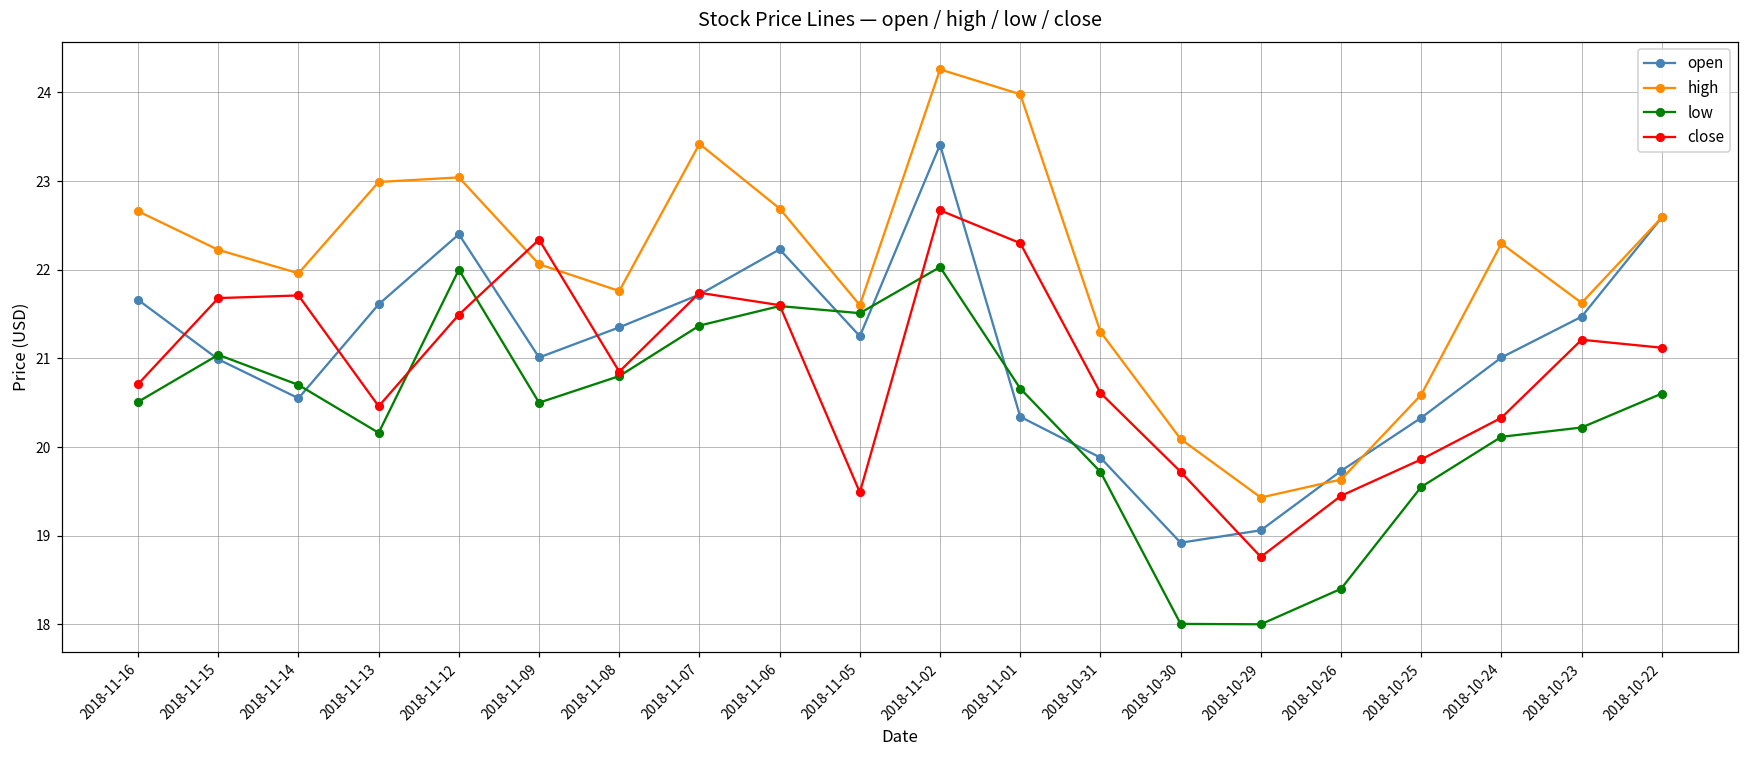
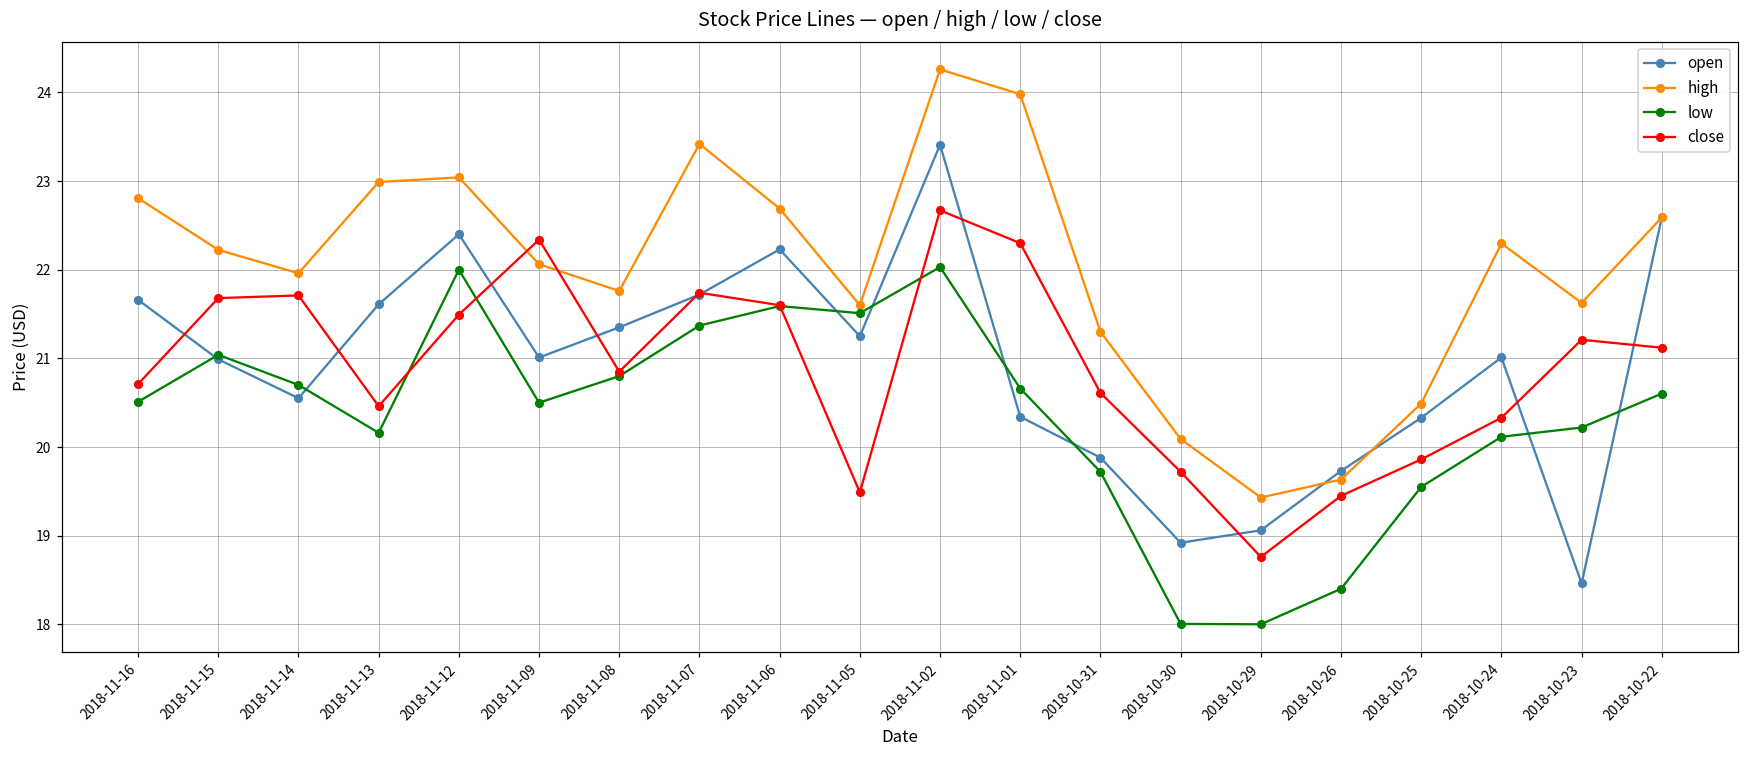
  {
    "open": {
      "2018-11-16": 21.7,
      "2018-11-15": 21.0,
      "2018-11-14": 20.5,
      "2018-11-13": 21.6,
      "2018-11-12": 22.4,
      "2018-11-09": 21.0,
      "2018-11-08": 21.4,
      "2018-11-06": 22.2,
      "2018-11-05": 21.3,
      "2018-11-02": 23.4,
      "2018-11-01": 20.3,
      "2018-10-31": 19.9,
      "2018-10-30": 18.9,
      "2018-10-29": 19.1,
      "2018-10-26": 19.7,
      "2018-10-25": 20.3,
      "2018-10-24": 21.0,
-     "2018-10-23": 21.5
+     "2018-10-23": 18.5
    },
    "high": {
-     "2018-11-16": 22.7,
+     "2018-11-16": 22.8,
      "2018-11-15": 22.2,
      "2018-11-14": 22.0,
      "2018-11-13": 23.0,
      "2018-11-12": 23.0,
      "2018-11-09": 22.1,
      "2018-11-08": 21.8,
      "2018-11-07": 23.4,
      "2018-11-06": 22.7,
      "2018-11-05": 21.6,
      "2018-11-02": 24.3,
      "2018-11-01": 24.0,
      "2018-10-31": 21.3,
      "2018-10-30": 20.1,
      "2018-10-29": 19.4,
      "2018-10-26": 19.6,
-     "2018-10-25": 20.6,
+     "2018-10-25": 20.5,
      "2018-10-24": 22.3,
      "2018-10-23": 21.6
    },
    "low": {
      "2018-11-16": 20.5,
      "2018-11-15": 21.0,
      "2018-11-14": 20.7,
      "2018-11-13": 20.2,
      "2018-11-12": 22.0,
      "2018-11-09": 20.5,
      "2018-11-08": 20.8,
      "2018-11-07": 21.4,
      "2018-11-05": 21.5,
      "2018-11-02": 22.0,
      "2018-11-01": 20.7,
      "2018-10-31": 19.7,
      "2018-10-30": 18.0,
      "2018-10-29": 18.0,
      "2018-10-26": 18.4,
      "2018-10-25": 19.5,
      "2018-10-24": 20.1,
      "2018-10-23": 20.2,
      "2018-10-22": 20.6
    },
    "close": {
      "2018-11-16": 20.7,
      "2018-11-15": 21.7,
      "2018-11-14": 21.7,
      "2018-11-13": 20.5,
      "2018-11-12": 21.5,
      "2018-11-09": 22.3,
      "2018-11-08": 20.9,
      "2018-11-05": 19.5,
      "2018-11-02": 22.7,
      "2018-11-01": 22.3,
      "2018-10-31": 20.6,
      "2018-10-30": 19.7,
      "2018-10-29": 18.8,
      "2018-10-26": 19.4,
      "2018-10-25": 19.9,
      "2018-10-24": 20.3,
      "2018-10-23": 21.2,
      "2018-10-22": 21.1
    }
  }
